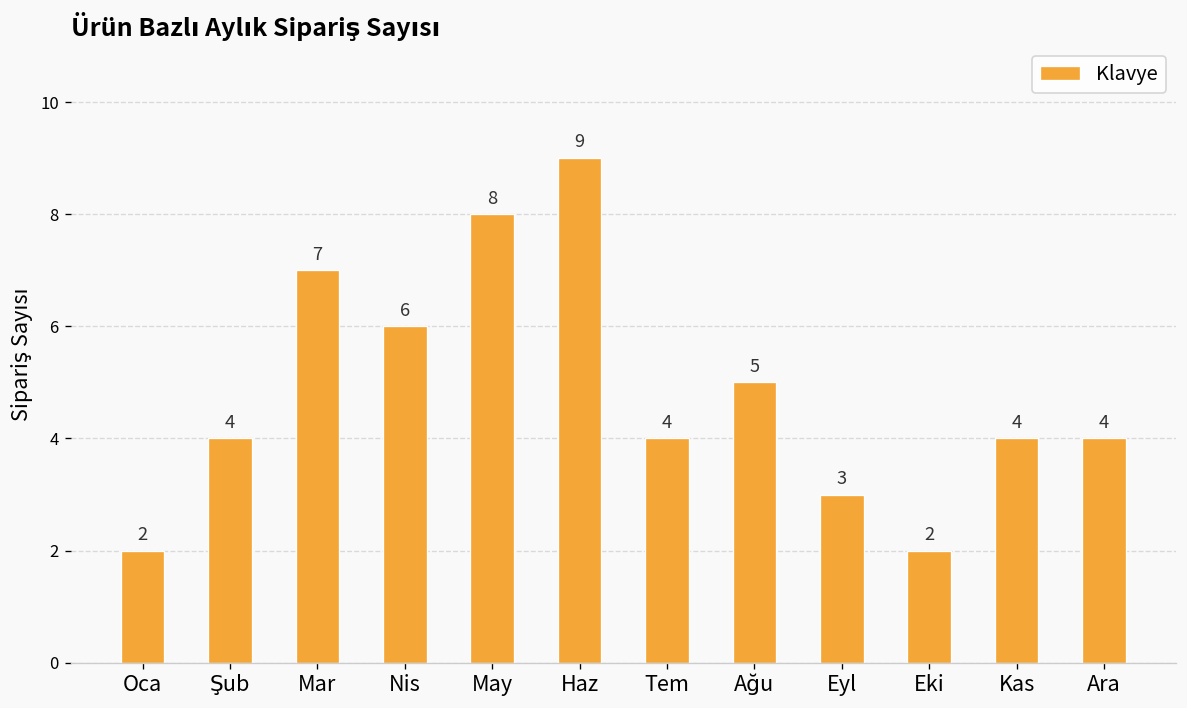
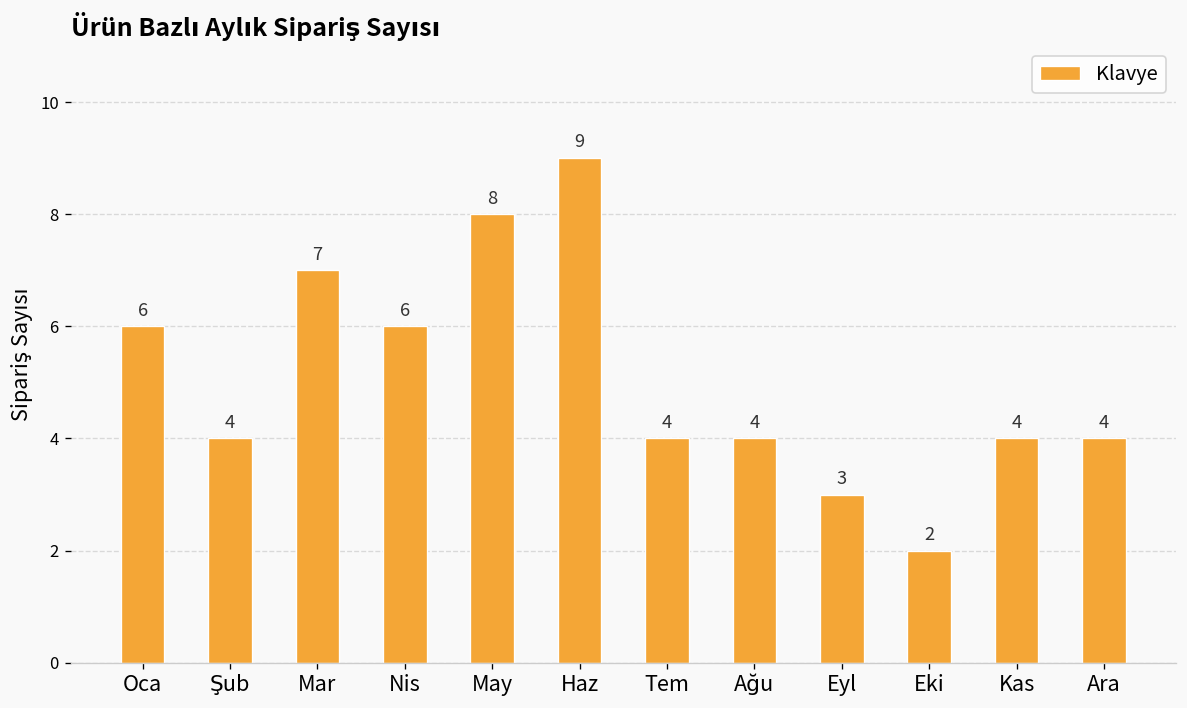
  {
-   "Oca": 2,
+   "Oca": 6,
    "Şub": 4,
    "Mar": 7,
    "Nis": 6,
    "May": 8,
    "Haz": 9,
    "Tem": 4,
-   "Ağu": 5,
+   "Ağu": 4,
    "Eyl": 3,
    "Eki": 2,
    "Kas": 4,
    "Ara": 4
  }
